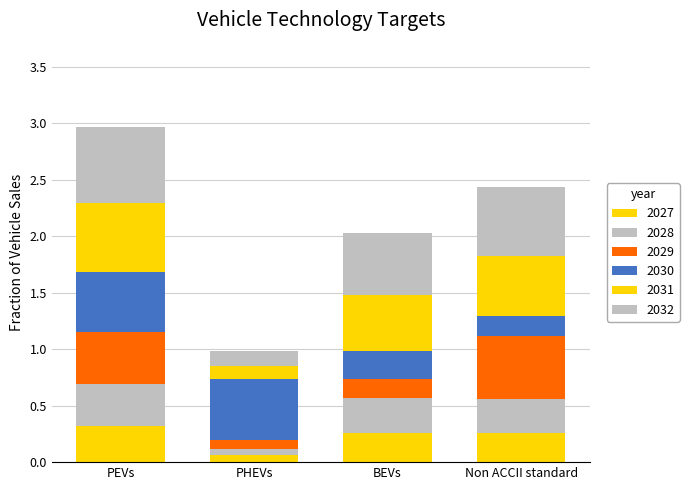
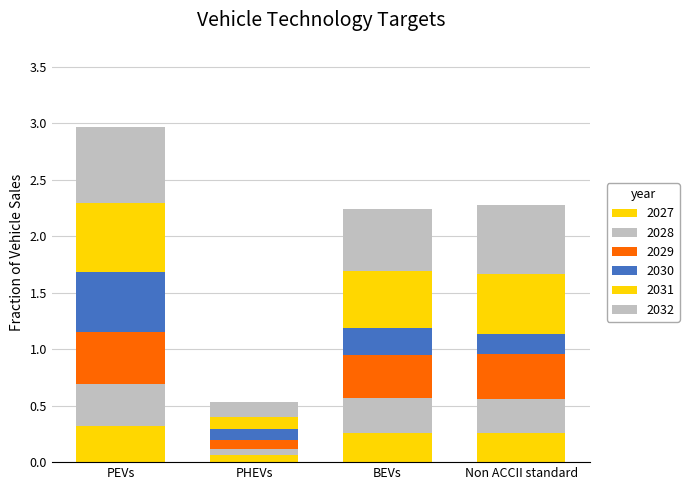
  {
    "2029": {
      "PEVs": 0.46,
      "PHEVs": 0.08,
-     "BEVs": 0.17,
-     "Non ACCII standard": 0.56
+     "BEVs": 0.38,
+     "Non ACCII standard": 0.40
    },
    "2030": {
      "PEVs": 0.53,
-     "PHEVs": 0.54,
+     "PHEVs": 0.09,
      "BEVs": 0.24,
      "Non ACCII standard": 0.18
    }
  }
